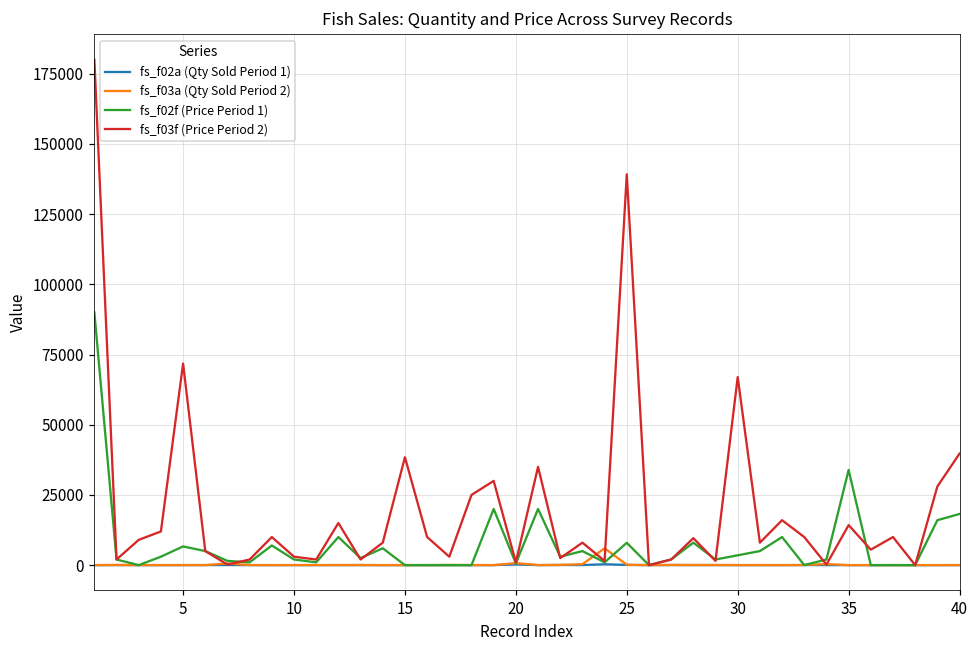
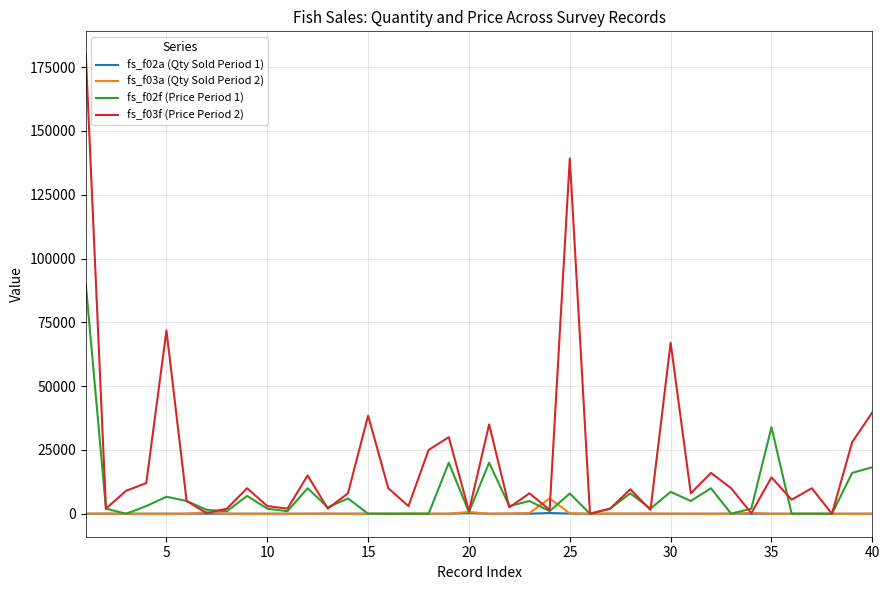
  {
    "fs_f02f (Price Period 1)": {
      "5": 7000,
      "25": 8000,
-     "30": 4000,
+     "30": 9000,
      "35": 34000,
      "40": 18000
    },
    "fs_f03f (Price Period 2)": {
      "5": 72000,
      "15": 38000,
      "25": 139000,
      "30": 67000,
      "35": 14000,
      "40": 40000
    }
  }
